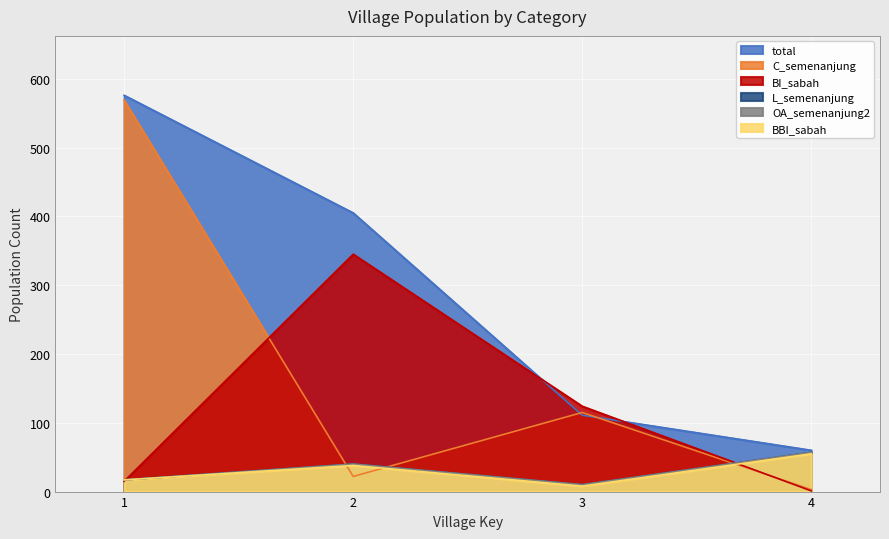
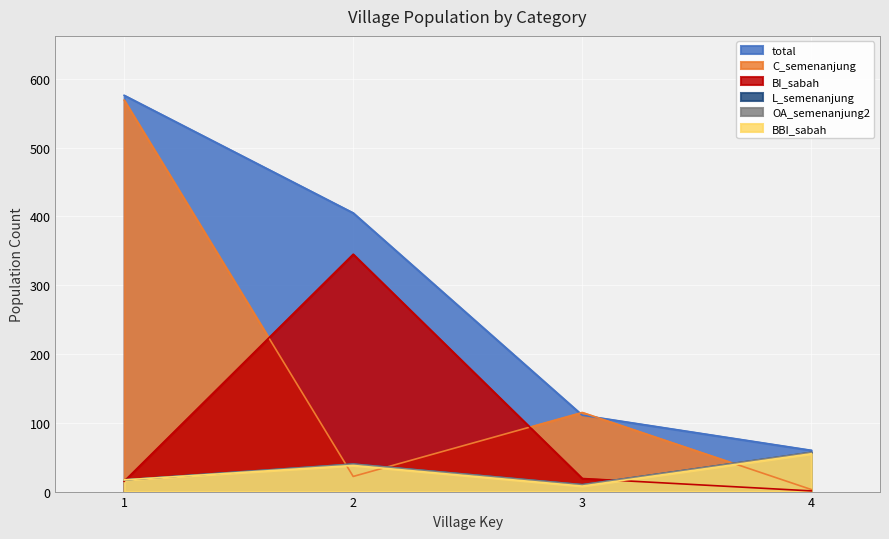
  {
    "total": {
      "1": 580,
      "2": 410,
      "3": 110
    },
    "C_semenanjung": {
      "1": 570,
      "2": 20,
      "3": 120
    },
    "BI_sabah": {
      "2": 350,
-     "3": 120
+     "3": 20
    }
  }
